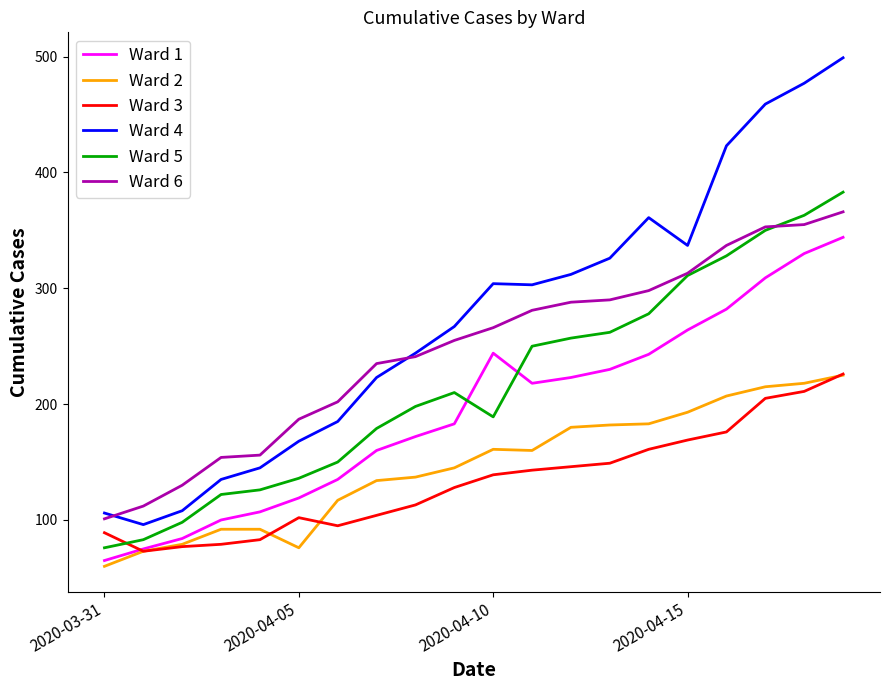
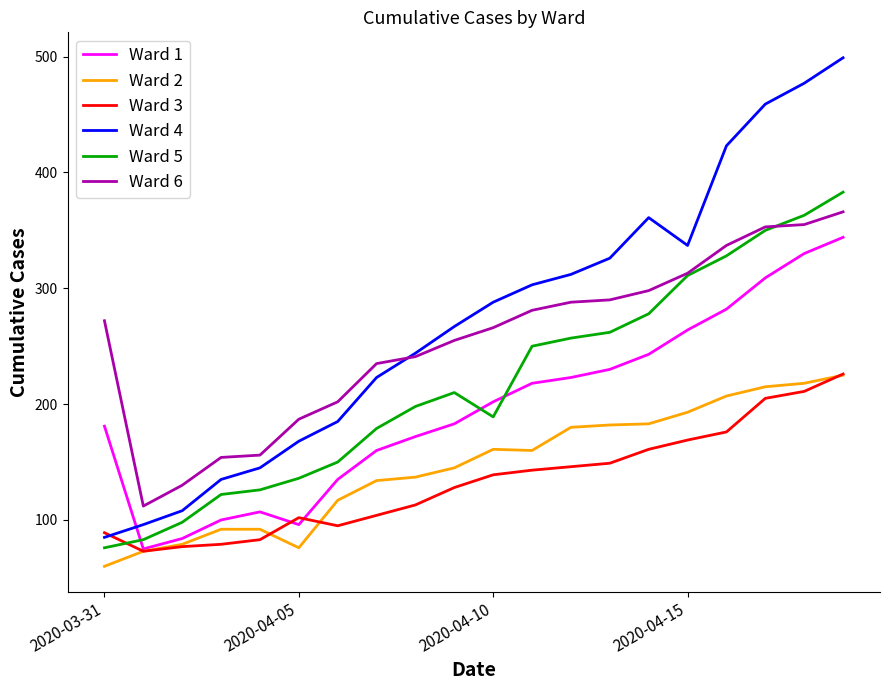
  {
    "Ward 1": {
-     "2020-03-31": 65,
-     "2020-04-05": 119,
-     "2020-04-10": 244,
+     "2020-03-31": 181,
+     "2020-04-05": 96,
+     "2020-04-10": 202,
      "2020-04-15": 264
    },
    "Ward 2": {
      "2020-03-31": 60,
      "2020-04-05": 76,
      "2020-04-10": 161,
      "2020-04-15": 193
    },
    "Ward 3": {
      "2020-03-31": 89,
      "2020-04-05": 102,
      "2020-04-10": 139,
      "2020-04-15": 169
    },
    "Ward 4": {
-     "2020-03-31": 106,
+     "2020-03-31": 85,
      "2020-04-05": 168,
-     "2020-04-10": 304,
+     "2020-04-10": 288,
      "2020-04-15": 337
    },
    "Ward 5": {
      "2020-03-31": 76,
      "2020-04-05": 136,
      "2020-04-10": 189
    },
    "Ward 6": {
-     "2020-03-31": 101,
+     "2020-03-31": 272,
      "2020-04-05": 187,
      "2020-04-10": 266
    }
  }
